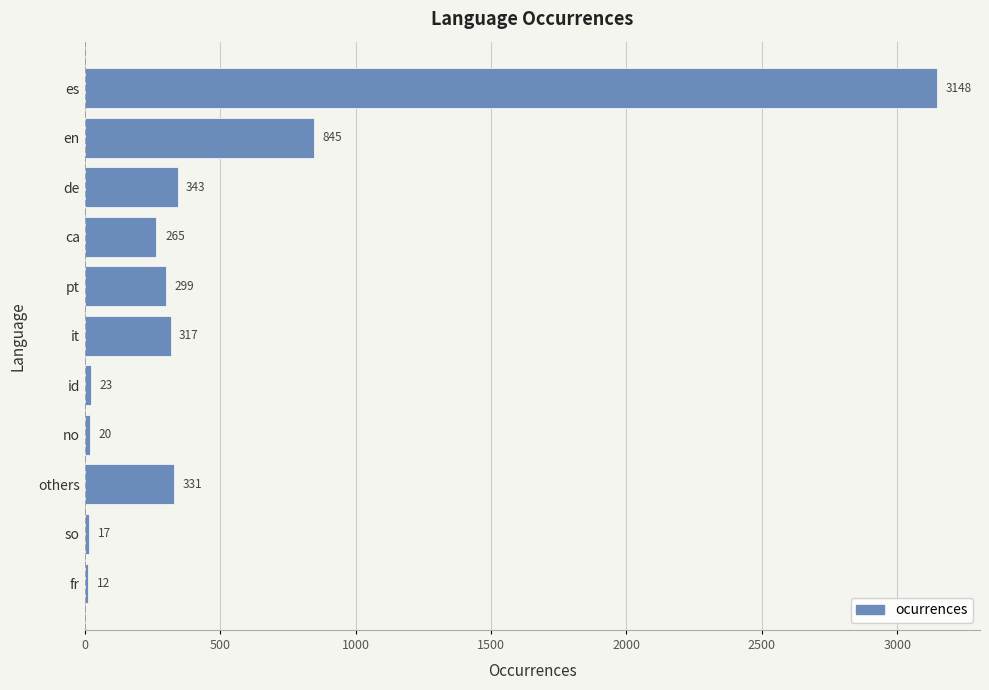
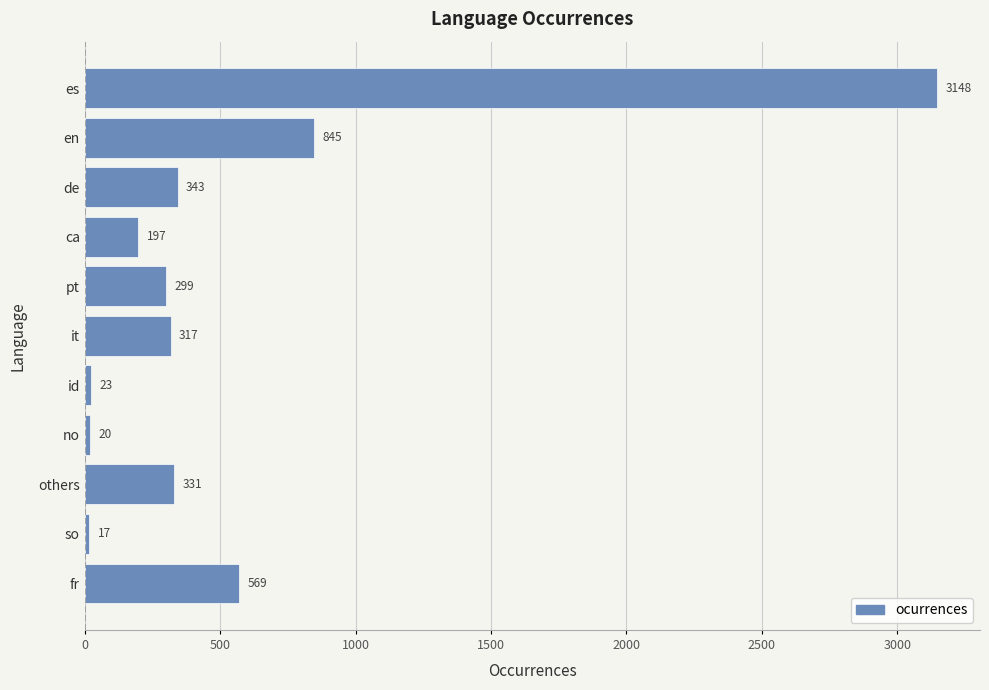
  {
    "es": 3148,
    "en": 845,
    "de": 343,
-   "ca": 265,
+   "ca": 197,
    "pt": 299,
    "it": 317,
    "id": 23,
    "no": 20,
    "others": 331,
    "so": 17,
-   "fr": 12
+   "fr": 569
  }
